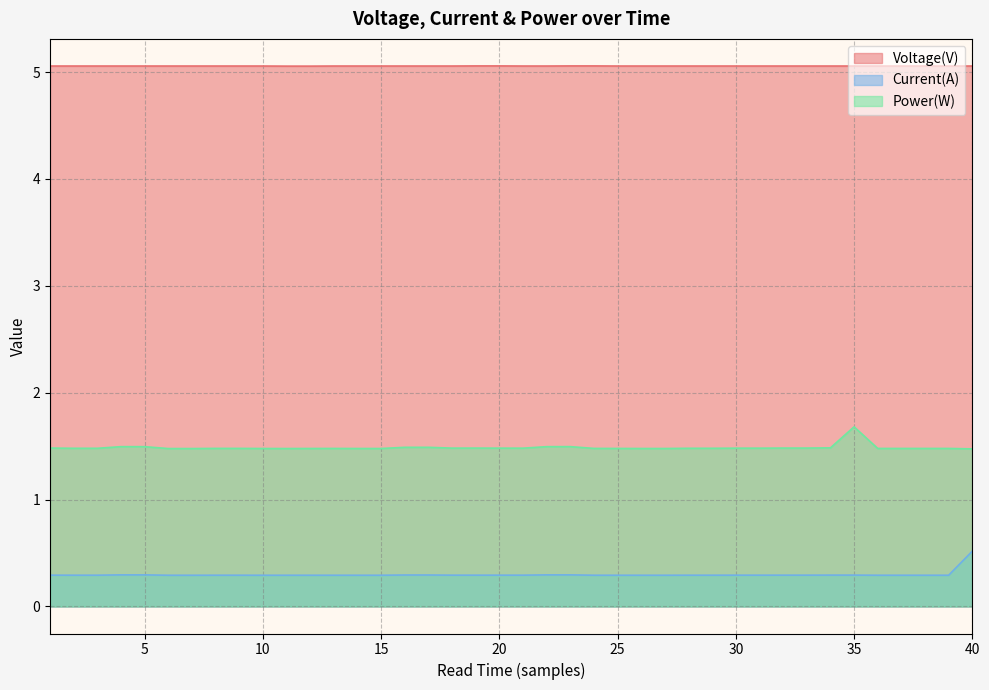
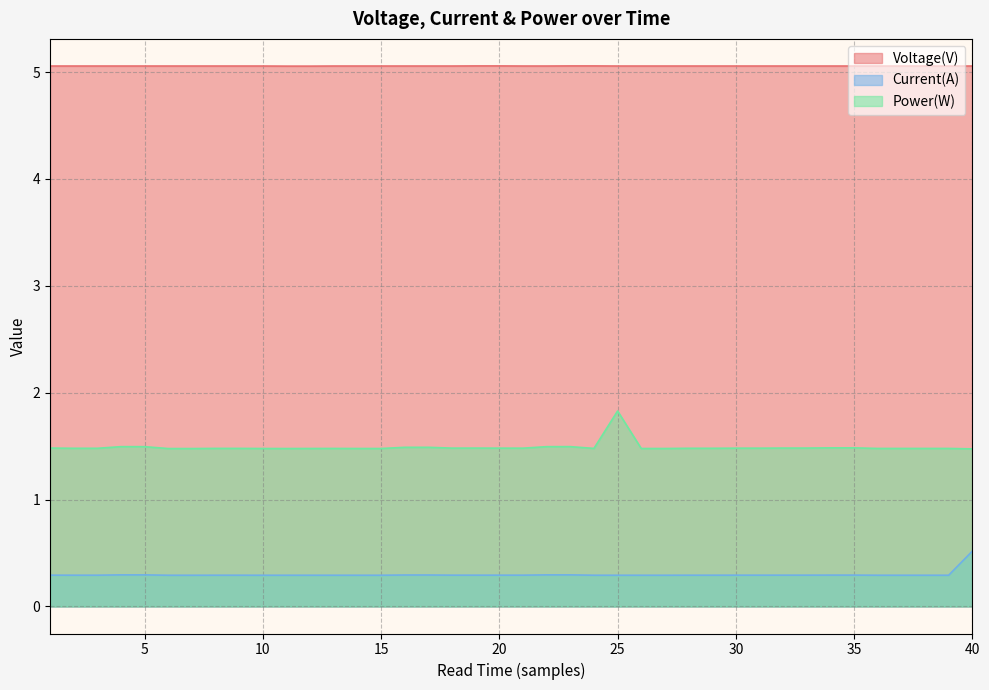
  {
    "Voltage(V)": {
      "5": 5.06,
      "10": 5.06,
      "15": 5.06,
      "20": 5.06,
      "25": 5.06,
      "30": 5.06,
      "40": 5.06
    },
    "Current(A)": {
      "5": 0.30,
      "10": 0.29,
      "15": 0.29,
      "20": 0.29,
      "25": 0.29,
      "30": 0.29,
      "35": 0.29,
      "40": 0.52
    },
    "Power(W)": {
      "5": 1.50,
      "10": 1.48,
      "15": 1.48,
      "20": 1.48,
-     "25": 1.48,
+     "25": 1.83,
      "30": 1.48,
-     "35": 1.68,
+     "35": 1.48,
      "40": 1.47
    }
  }
